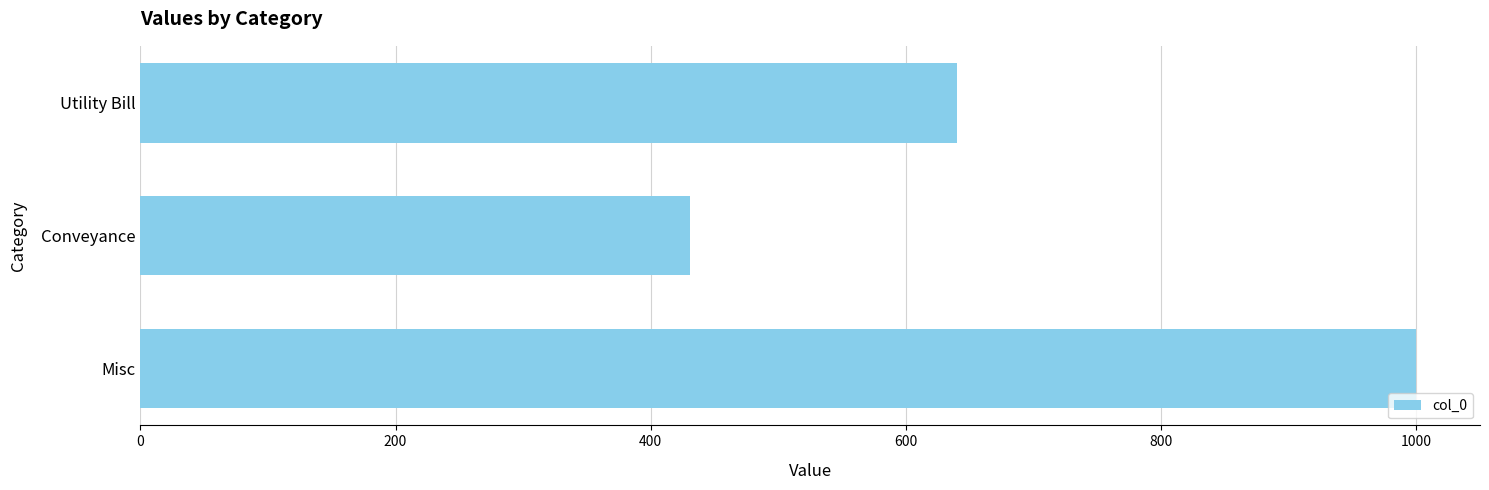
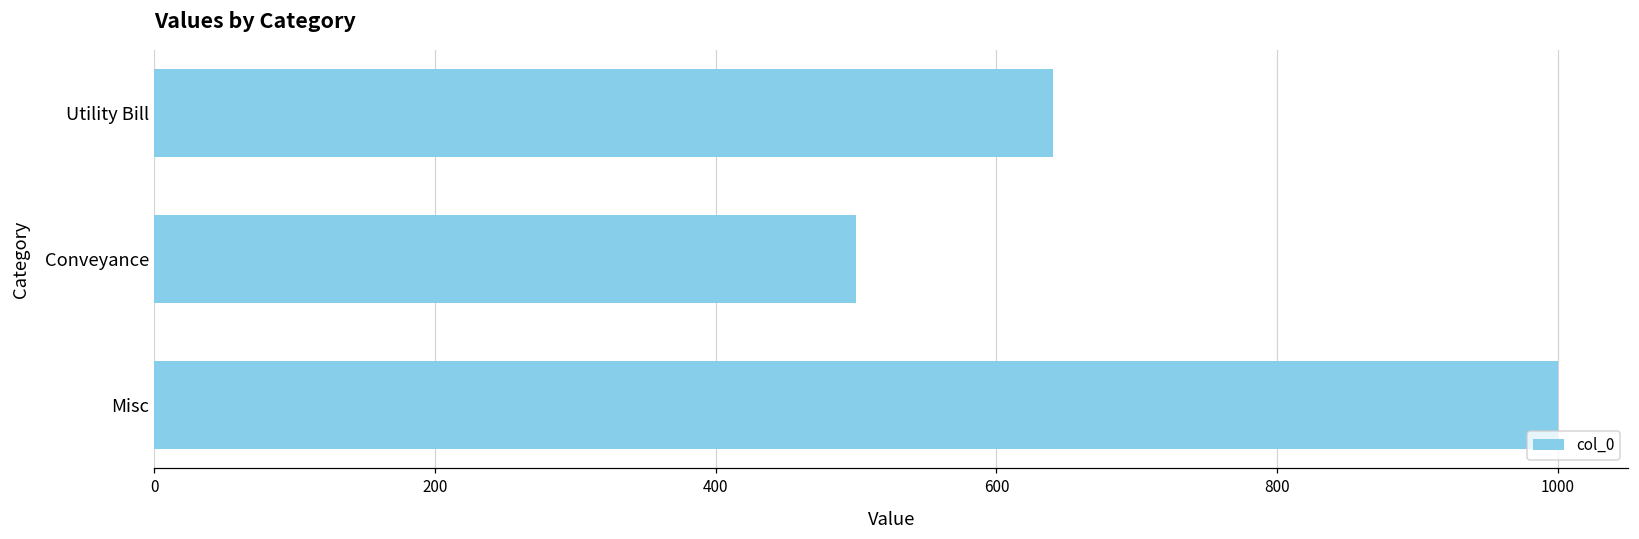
  {
    "Utility Bill": 640,
-   "Conveyance": 431,
+   "Conveyance": 500,
    "Misc": 1000
  }
